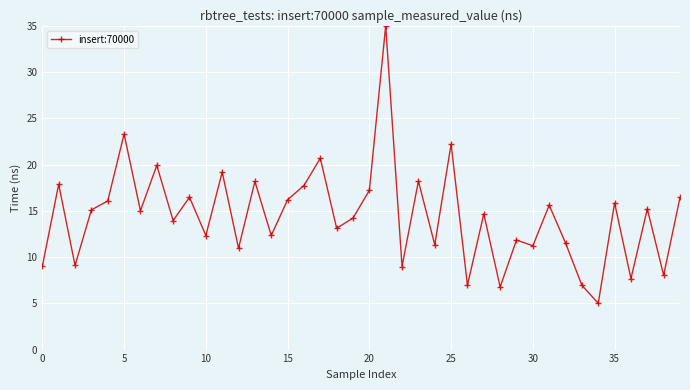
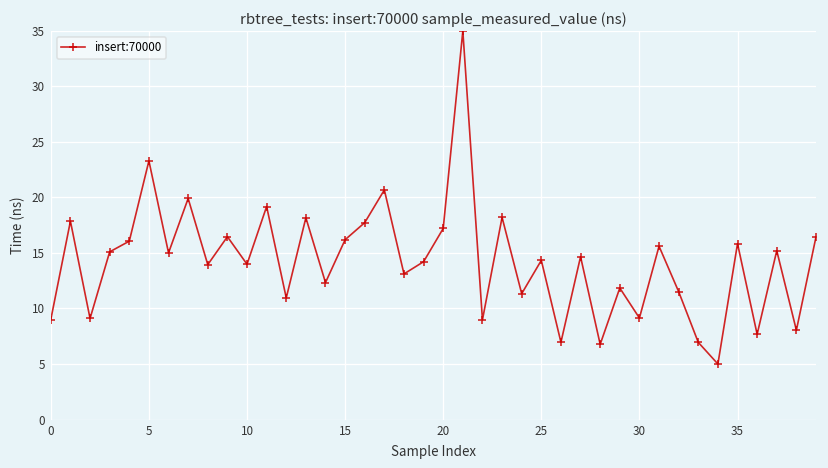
  {
    "0": 9,
    "5": 23,
-   "10": 12,
+   "10": 14,
    "15": 16,
    "20": 17,
-   "25": 22,
-   "30": 11,
+   "25": 14,
+   "30": 9,
    "35": 16
  }
